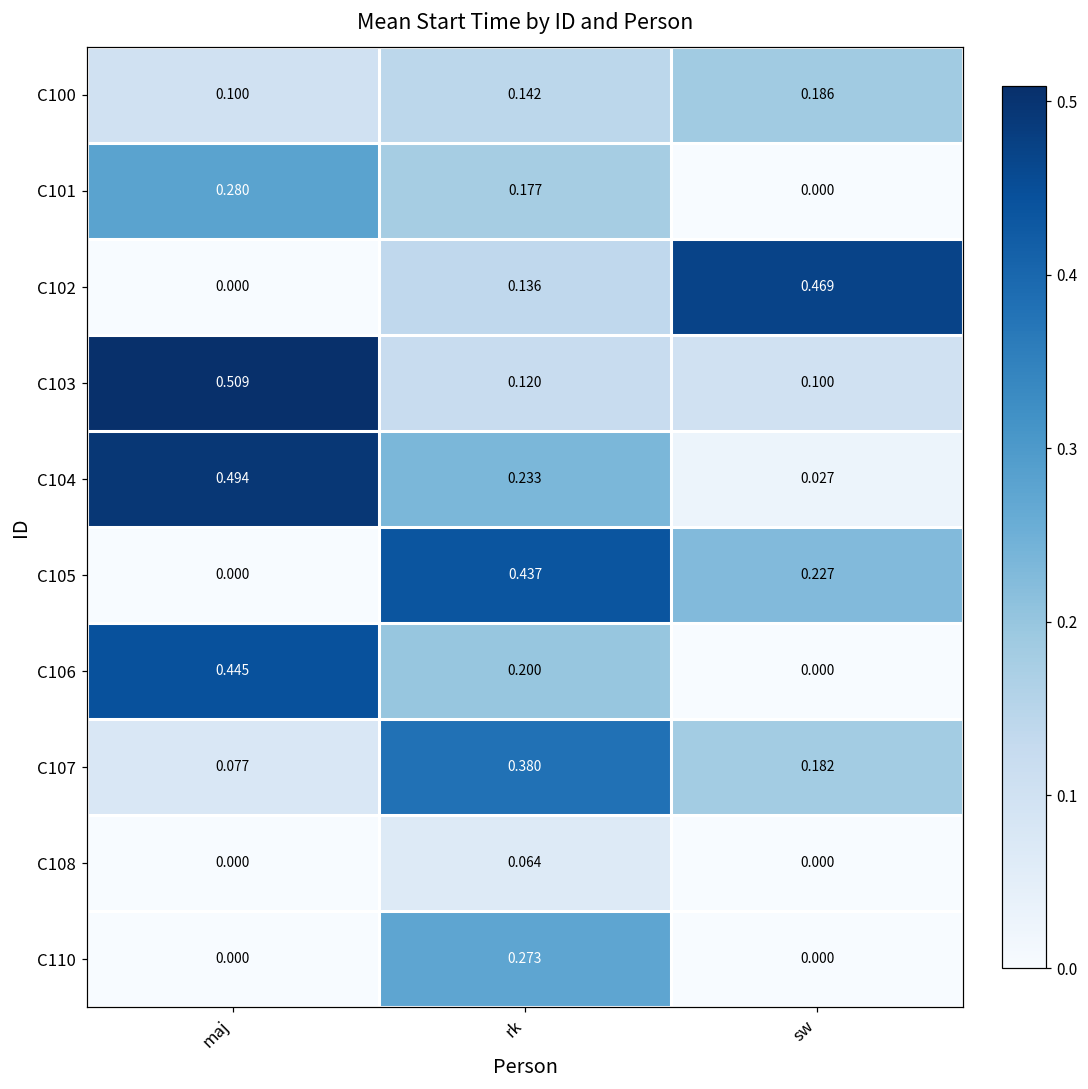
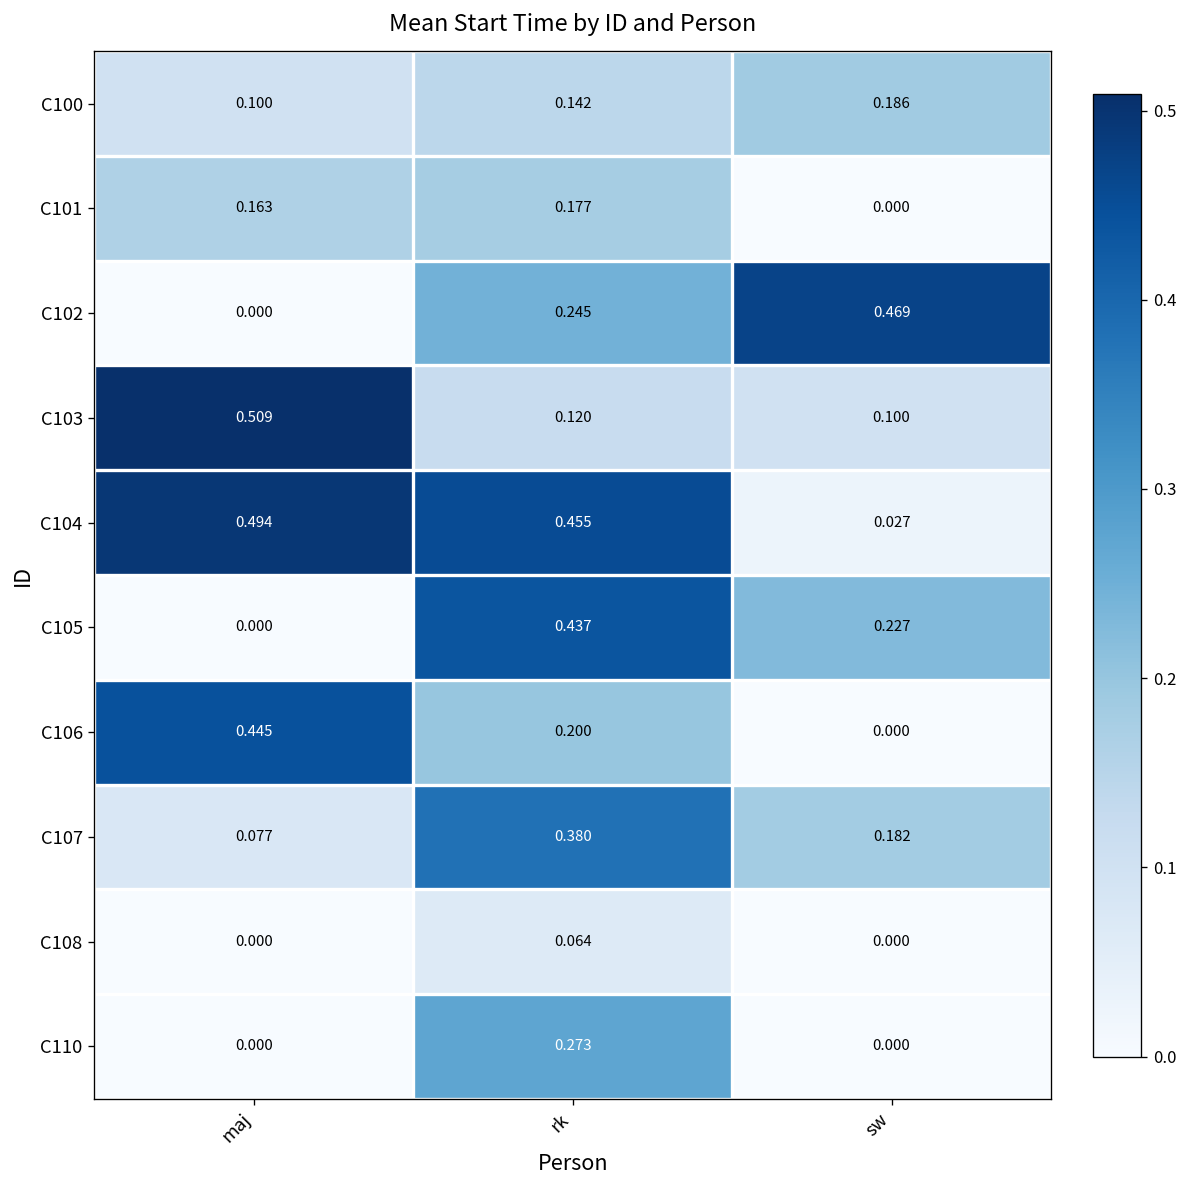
  {
    "C100": {
      "maj": 0.100,
      "rk": 0.142,
      "sw": 0.186
    },
    "C101": {
-     "maj": 0.280,
+     "maj": 0.163,
      "rk": 0.177,
      "sw": 0.000
    },
    "C102": {
      "maj": 0.000,
-     "rk": 0.136,
+     "rk": 0.245,
      "sw": 0.469
    },
    "C103": {
      "maj": 0.509,
      "rk": 0.120,
      "sw": 0.100
    },
    "C104": {
      "maj": 0.494,
-     "rk": 0.233,
+     "rk": 0.455,
      "sw": 0.027
    },
    "C105": {
      "maj": 0.000,
      "rk": 0.437,
      "sw": 0.227
    },
    "C106": {
      "maj": 0.445,
      "rk": 0.200,
      "sw": 0.000
    },
    "C107": {
      "maj": 0.077,
      "rk": 0.380,
      "sw": 0.182
    },
    "C108": {
      "maj": 0.000,
      "rk": 0.064,
      "sw": 0.000
    },
    "C110": {
      "maj": 0.000,
      "rk": 0.273,
      "sw": 0.000
    }
  }
